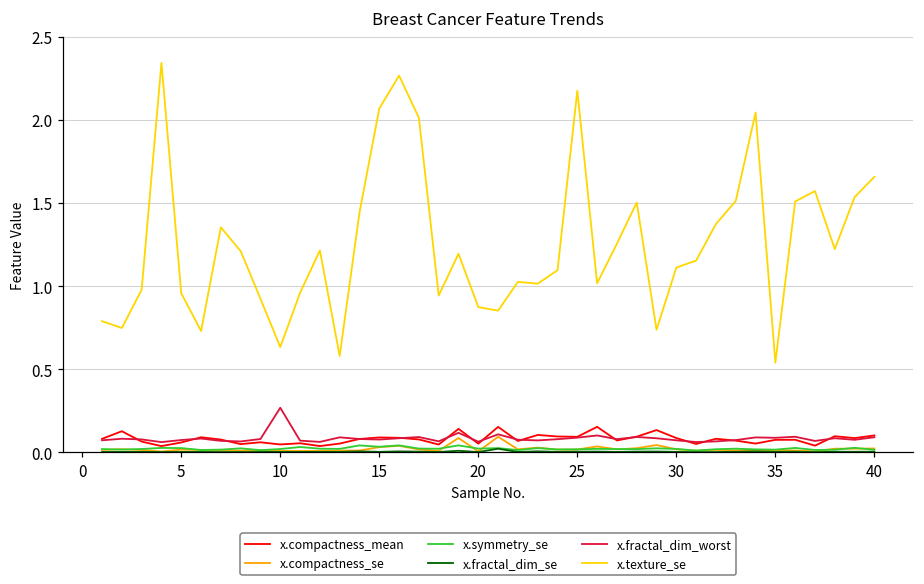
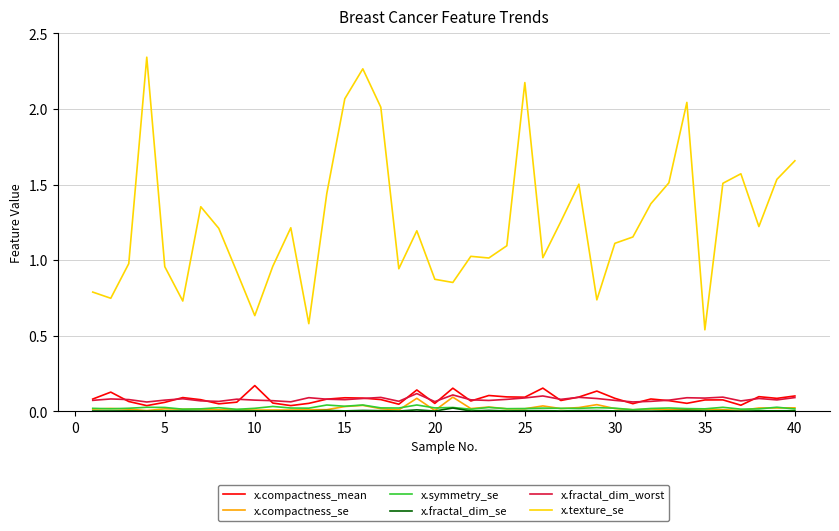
  {
    "x.compactness_mean": {
-     "10": 0.05
+     "10": 0.17
    },
    "x.symmetry_se": {
      "20": 0.02
    },
    "x.fractal_dim_se": {
      "15": 0.00
    },
    "x.fractal_dim_worst": {
-     "10": 0.27
+     "10": 0.07
    }
  }
